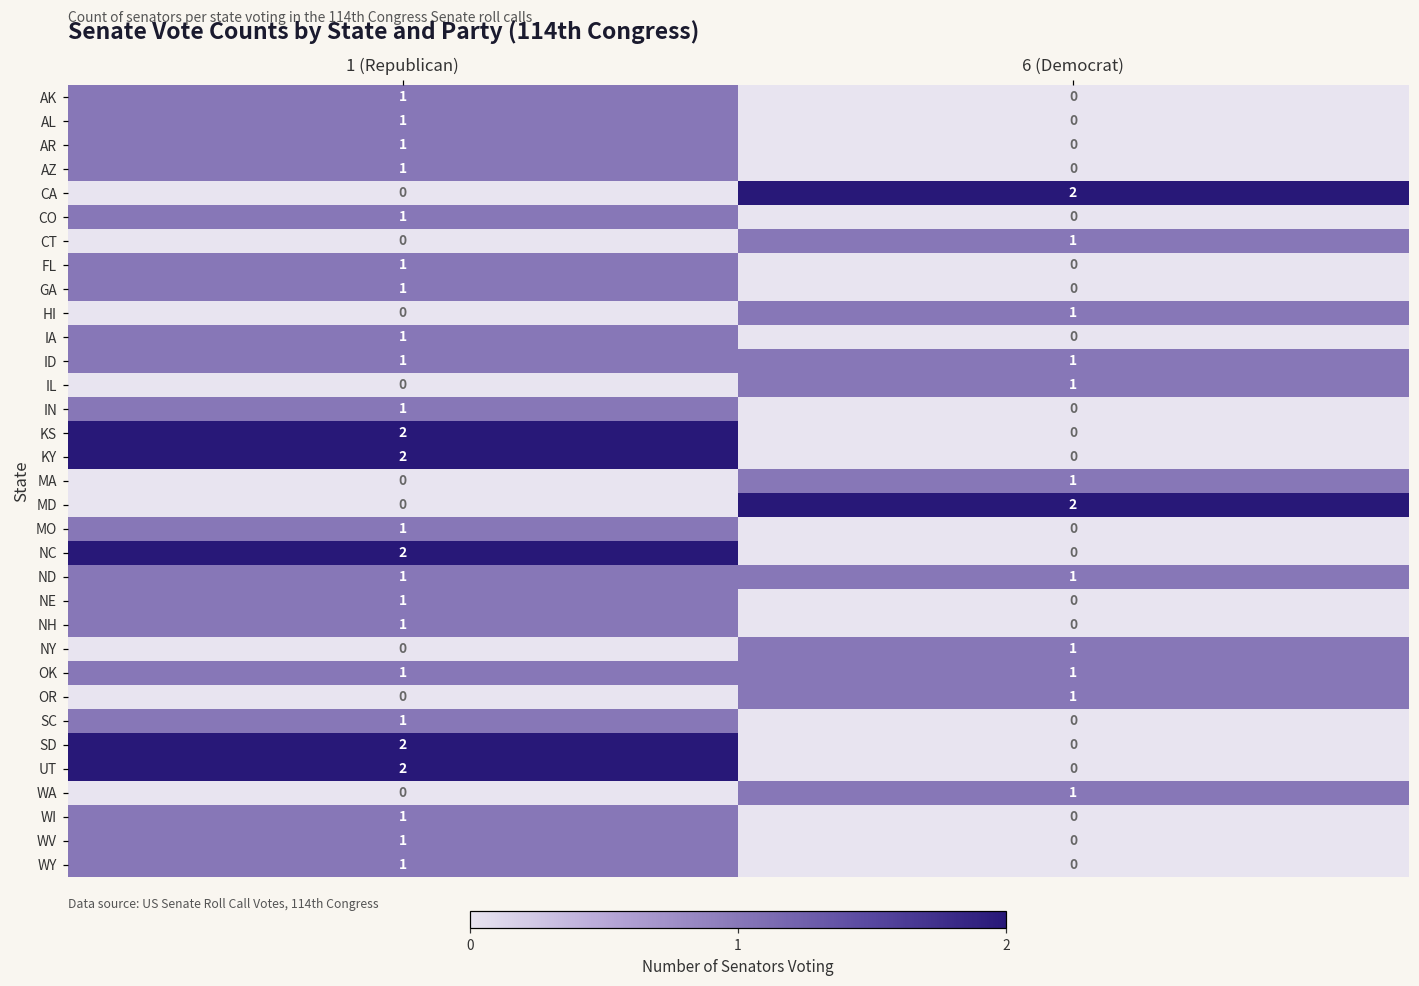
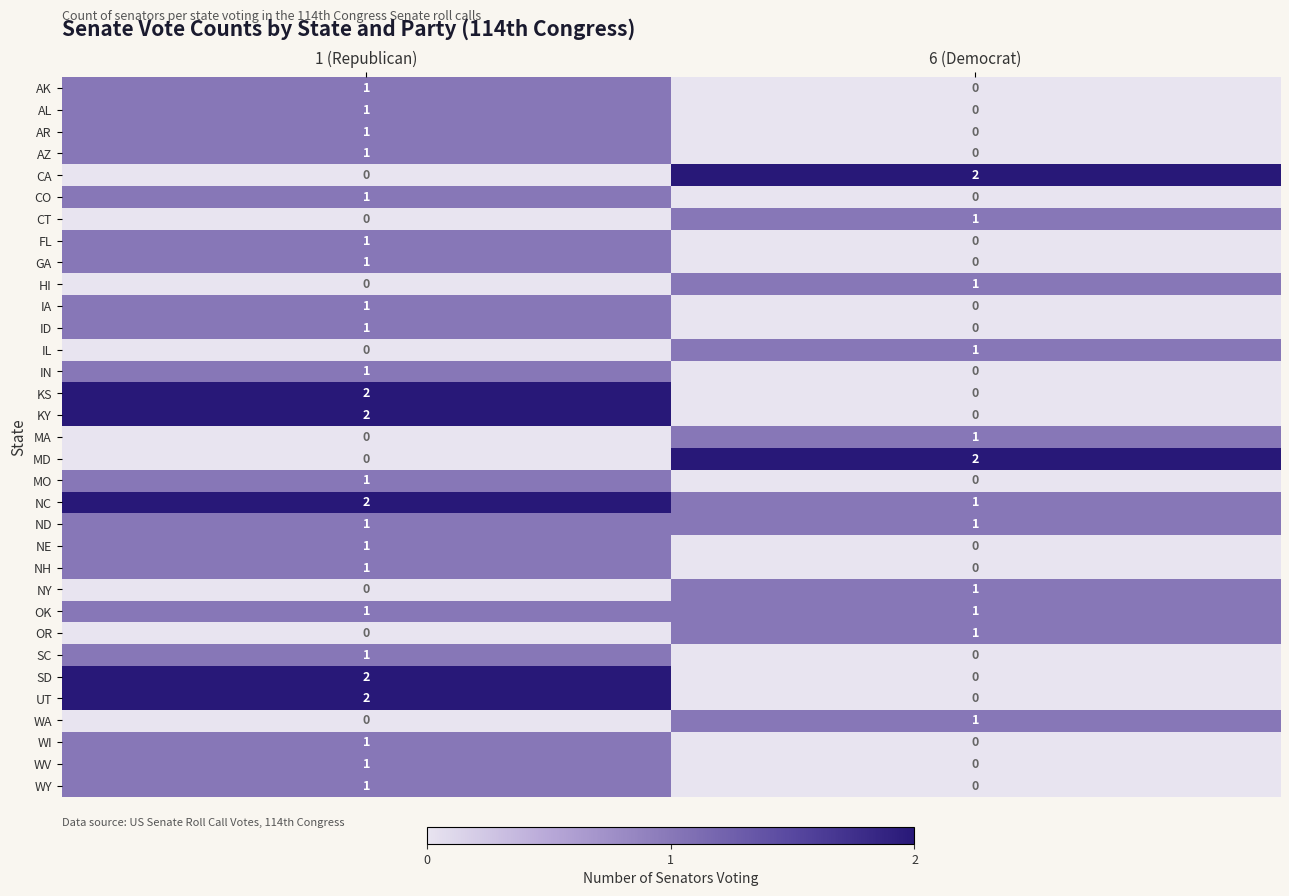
  {
    "AK": {
      "1 (Republican)": 1,
      "6 (Democrat)": 0
    },
    "AL": {
      "1 (Republican)": 1,
      "6 (Democrat)": 0
    },
    "AR": {
      "1 (Republican)": 1,
      "6 (Democrat)": 0
    },
    "AZ": {
      "1 (Republican)": 1,
      "6 (Democrat)": 0
    },
    "CA": {
      "1 (Republican)": 0,
      "6 (Democrat)": 2
    },
    "CO": {
      "1 (Republican)": 1,
      "6 (Democrat)": 0
    },
    "CT": {
      "1 (Republican)": 0,
      "6 (Democrat)": 1
    },
    "FL": {
      "1 (Republican)": 1,
      "6 (Democrat)": 0
    },
    "GA": {
      "1 (Republican)": 1,
      "6 (Democrat)": 0
    },
    "HI": {
      "1 (Republican)": 0,
      "6 (Democrat)": 1
    },
    "IA": {
      "1 (Republican)": 1,
      "6 (Democrat)": 0
    },
    "ID": {
      "1 (Republican)": 1,
-     "6 (Democrat)": 1
+     "6 (Democrat)": 0
    },
    "IL": {
      "1 (Republican)": 0,
      "6 (Democrat)": 1
    },
    "IN": {
      "1 (Republican)": 1,
      "6 (Democrat)": 0
    },
    "KS": {
      "1 (Republican)": 2,
      "6 (Democrat)": 0
    },
    "KY": {
      "1 (Republican)": 2,
      "6 (Democrat)": 0
    },
    "MA": {
      "1 (Republican)": 0,
      "6 (Democrat)": 1
    },
    "MD": {
      "1 (Republican)": 0,
      "6 (Democrat)": 2
    },
    "MO": {
      "1 (Republican)": 1,
      "6 (Democrat)": 0
    },
    "NC": {
      "1 (Republican)": 2,
-     "6 (Democrat)": 0
+     "6 (Democrat)": 1
    },
    "ND": {
      "1 (Republican)": 1,
      "6 (Democrat)": 1
    },
    "NE": {
      "1 (Republican)": 1,
      "6 (Democrat)": 0
    },
    "NH": {
      "1 (Republican)": 1,
      "6 (Democrat)": 0
    },
    "NY": {
      "1 (Republican)": 0,
      "6 (Democrat)": 1
    },
    "OK": {
      "1 (Republican)": 1,
      "6 (Democrat)": 1
    },
    "OR": {
      "1 (Republican)": 0,
      "6 (Democrat)": 1
    },
    "SC": {
      "1 (Republican)": 1,
      "6 (Democrat)": 0
    },
    "SD": {
      "1 (Republican)": 2,
      "6 (Democrat)": 0
    },
    "UT": {
      "1 (Republican)": 2,
      "6 (Democrat)": 0
    },
    "WA": {
      "1 (Republican)": 0,
      "6 (Democrat)": 1
    },
    "WI": {
      "1 (Republican)": 1,
      "6 (Democrat)": 0
    },
    "WV": {
      "1 (Republican)": 1,
      "6 (Democrat)": 0
    },
    "WY": {
      "1 (Republican)": 1,
      "6 (Democrat)": 0
    }
  }
